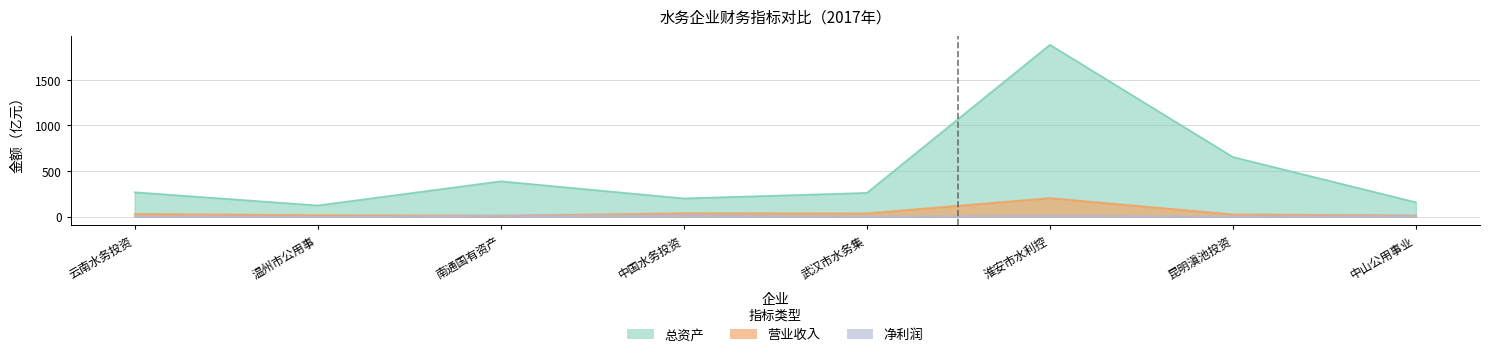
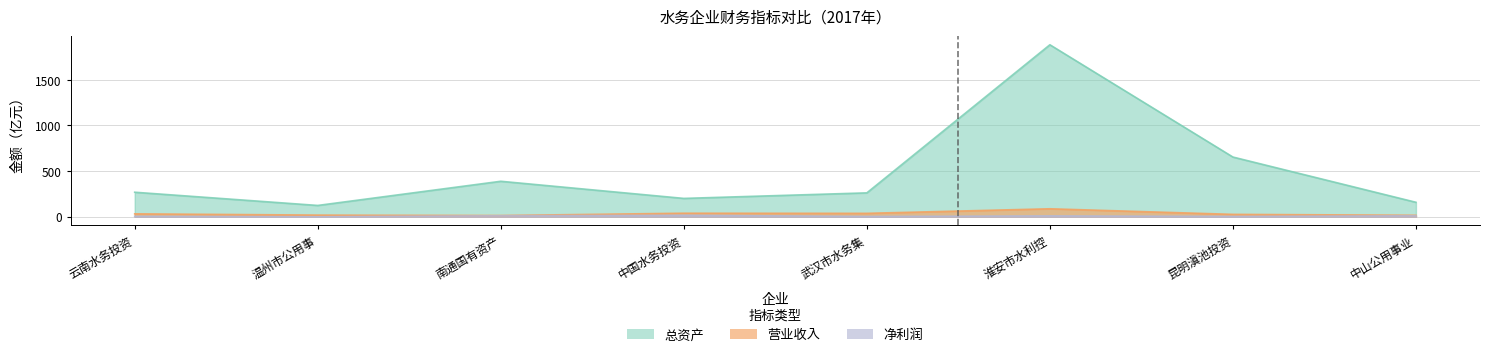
  {
    "营业收入": {
      "武汉市水务集": 0,
-     "淮安市水利控": 200
+     "淮安市水利控": 100
    }
  }
